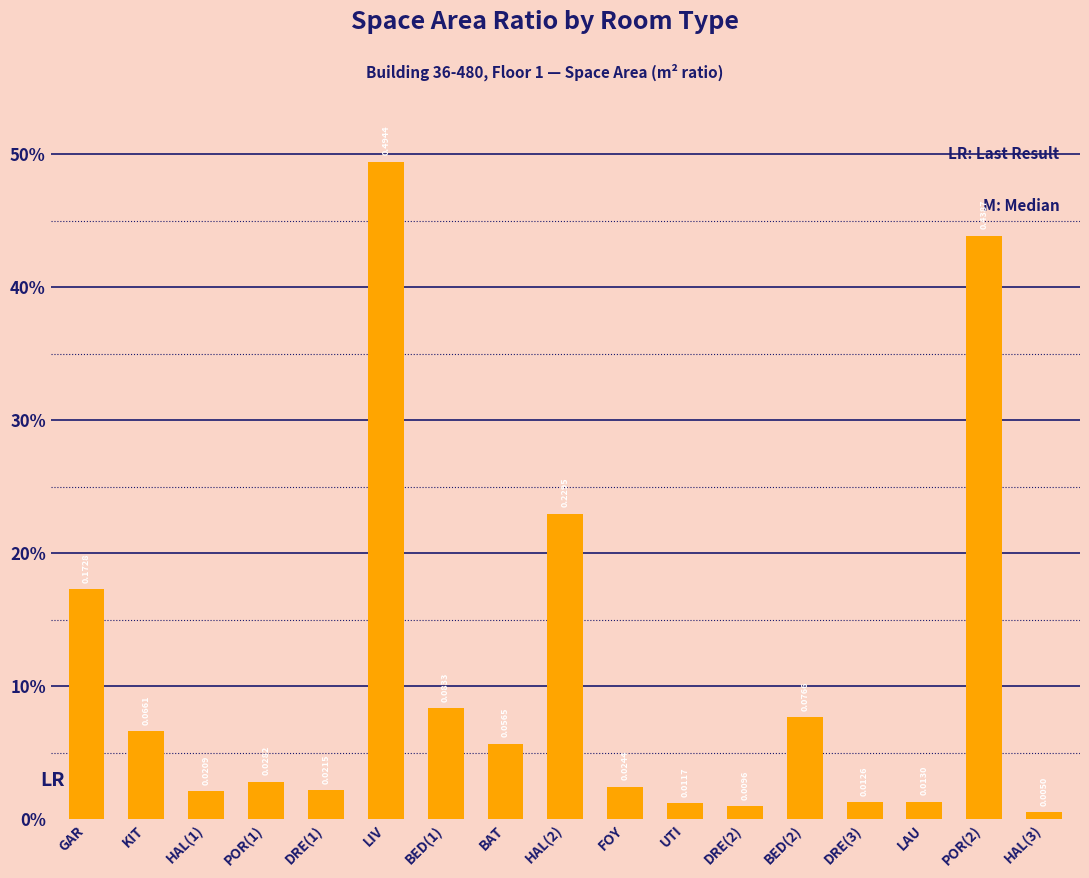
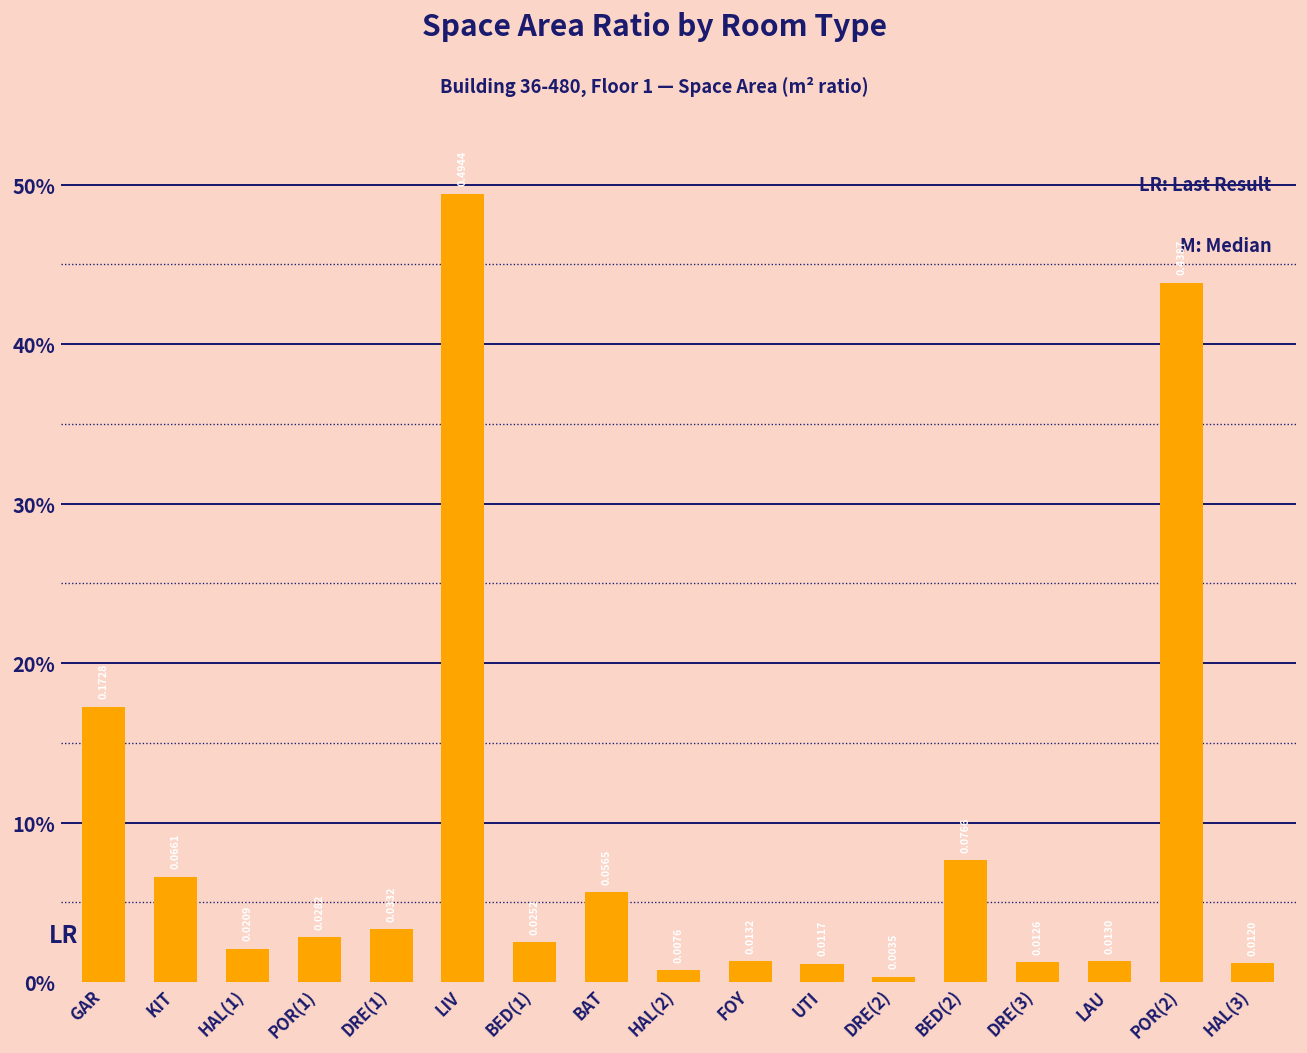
  {
    "GAR": 0.1728,
    "KIT": 0.0661,
    "HAL(1)": 0.0209,
    "POR(1)": 0.0282,
-   "DRE(1)": 0.0215,
+   "DRE(1)": 0.0332,
    "LIV": 0.4944,
-   "BED(1)": 0.0833,
+   "BED(1)": 0.0252,
    "BAT": 0.0565,
-   "HAL(2)": 0.2295,
-   "FOY": 0.0244,
+   "HAL(2)": 0.0076,
+   "FOY": 0.0132,
    "UTI": 0.0117,
-   "DRE(2)": 0.0096,
+   "DRE(2)": 0.0035,
    "BED(2)": 0.0766,
    "DRE(3)": 0.0126,
    "LAU": 0.0130,
-   "HAL(3)": 0.0050
+   "HAL(3)": 0.0120
  }
